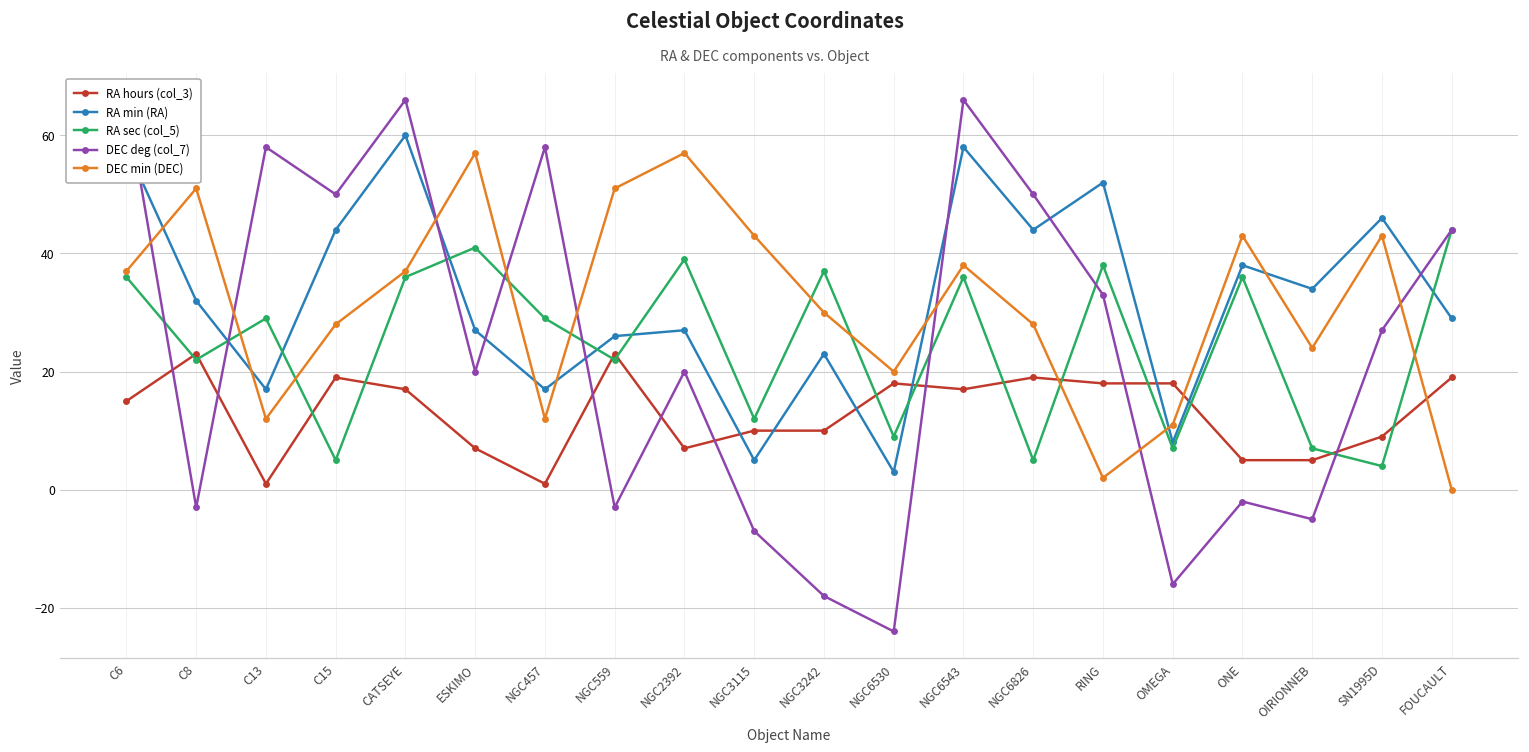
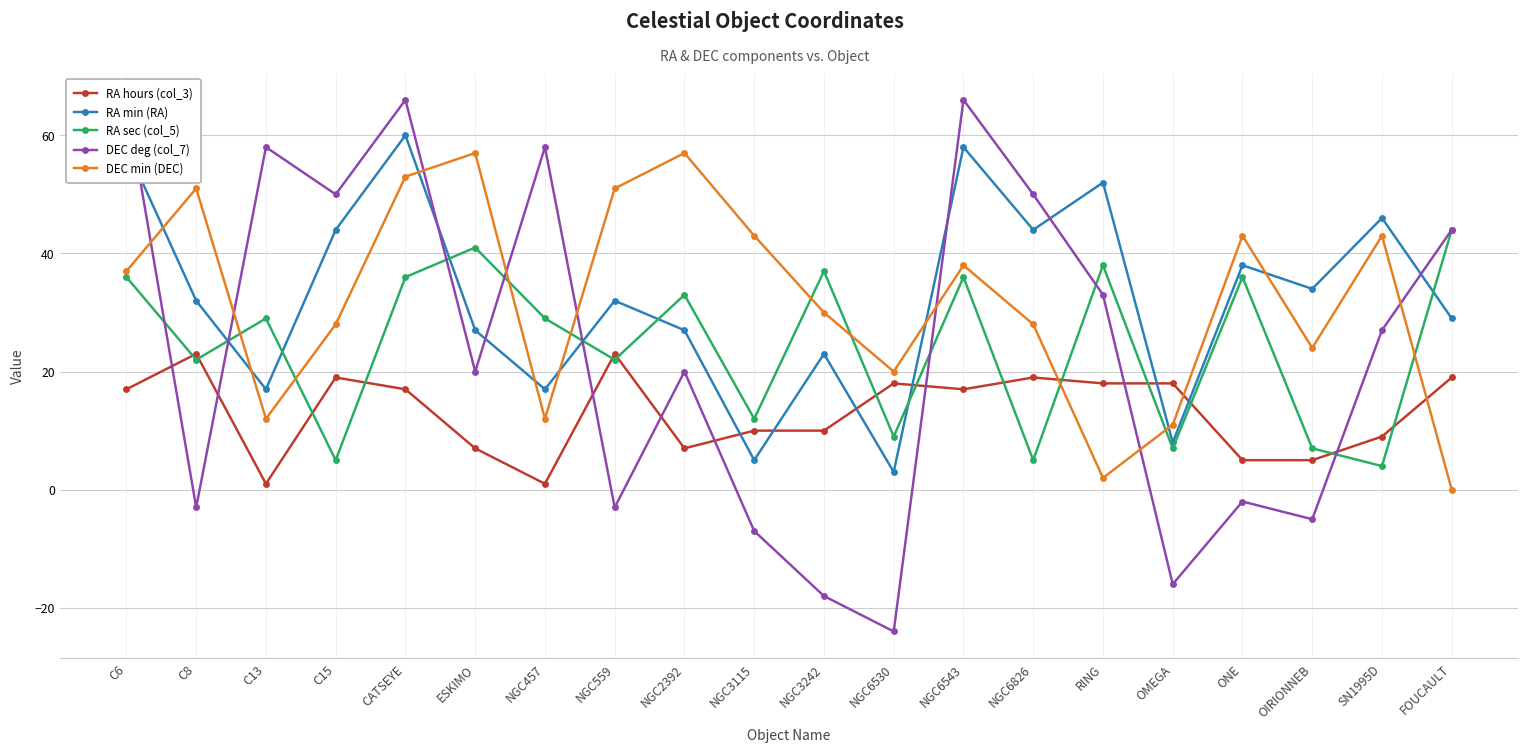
  {
    "RA hours (col_3)": {
-     "C6": 15,
+     "C6": 17,
      "C8": 23,
      "C13": 1,
      "C15": 19,
      "CATSEYE": 17,
      "ESKIMO": 7,
      "NGC457": 1,
      "NGC559": 23,
      "NGC2392": 7,
      "NGC3115": 10,
      "NGC3242": 10,
      "NGC6530": 18,
      "NGC6543": 17,
      "NGC6826": 19,
      "RING": 18,
      "OMEGA": 18,
      "ONE": 5,
      "OIRIONNEB": 5,
      "SN1995D": 9,
      "FOUCAULT": 19
    },
    "RA min (RA)": {
      "C8": 32,
      "C13": 17,
      "C15": 44,
      "CATSEYE": 60,
      "ESKIMO": 27,
      "NGC457": 17,
-     "NGC559": 26,
+     "NGC559": 32,
      "NGC2392": 27,
      "NGC3115": 5,
      "NGC3242": 23,
      "NGC6530": 3,
      "NGC6543": 58,
      "NGC6826": 44,
      "RING": 52,
      "OMEGA": 8,
      "ONE": 38,
      "OIRIONNEB": 34,
      "SN1995D": 46,
      "FOUCAULT": 29
    },
    "RA sec (col_5)": {
      "C6": 36,
      "C8": 22,
      "C13": 29,
      "C15": 5,
      "CATSEYE": 36,
      "ESKIMO": 41,
      "NGC457": 29,
      "NGC559": 22,
-     "NGC2392": 39,
+     "NGC2392": 33,
      "NGC3115": 12,
      "NGC3242": 37,
      "NGC6530": 9,
      "NGC6543": 36,
      "NGC6826": 5,
      "RING": 38,
      "OMEGA": 7,
      "ONE": 36,
      "OIRIONNEB": 7,
      "SN1995D": 4
    },
    "DEC deg (col_7)": {
      "C8": -3,
      "C13": 58,
      "C15": 50,
      "CATSEYE": 66,
      "ESKIMO": 20,
      "NGC457": 58,
      "NGC559": -3,
      "NGC2392": 20,
      "NGC3115": -7,
      "NGC3242": -18,
      "NGC6530": -24,
      "NGC6543": 66,
      "NGC6826": 50,
      "RING": 33,
      "OMEGA": -16,
      "ONE": -2,
      "OIRIONNEB": -5,
      "SN1995D": 27
    },
    "DEC min (DEC)": {
      "C6": 37,
      "C8": 51,
      "C13": 12,
      "C15": 28,
-     "CATSEYE": 37,
+     "CATSEYE": 53,
      "ESKIMO": 57,
      "NGC457": 12,
      "NGC559": 51,
      "NGC2392": 57,
      "NGC3115": 43,
      "NGC3242": 30,
      "NGC6530": 20,
      "NGC6543": 38,
      "NGC6826": 28,
      "RING": 2,
      "OMEGA": 11,
      "ONE": 43,
      "OIRIONNEB": 24,
      "SN1995D": 43,
      "FOUCAULT": 0
    }
  }
